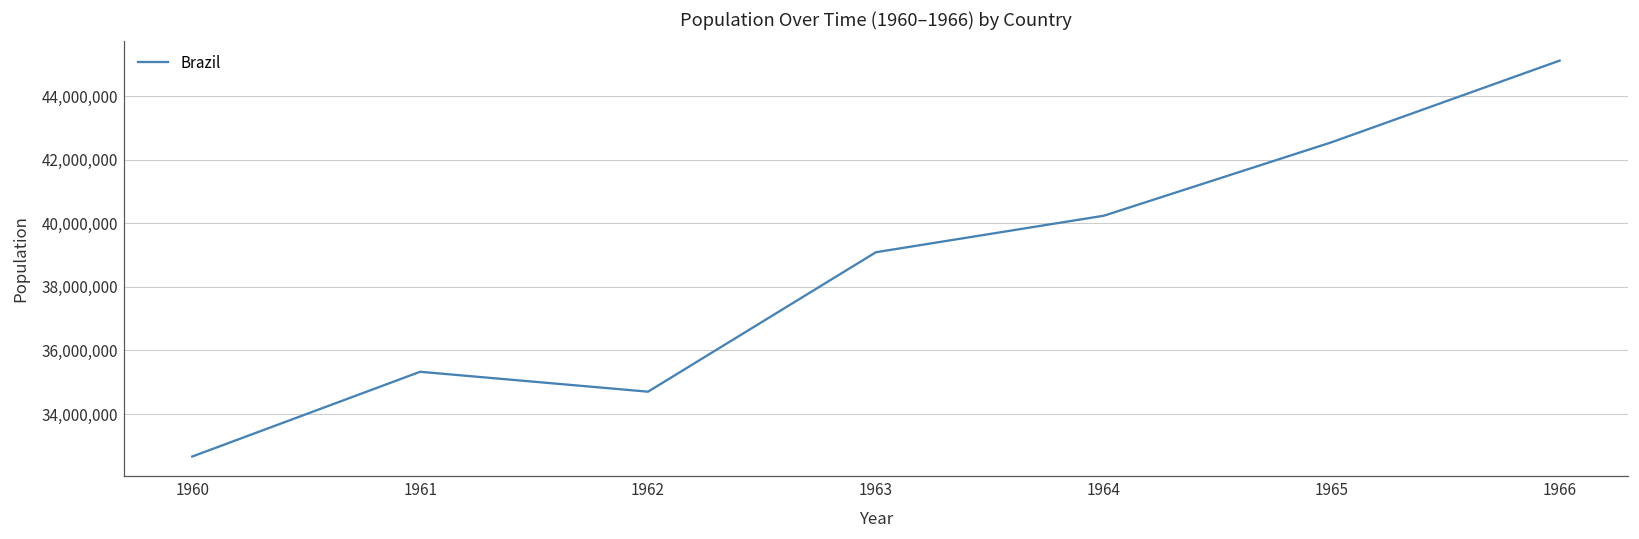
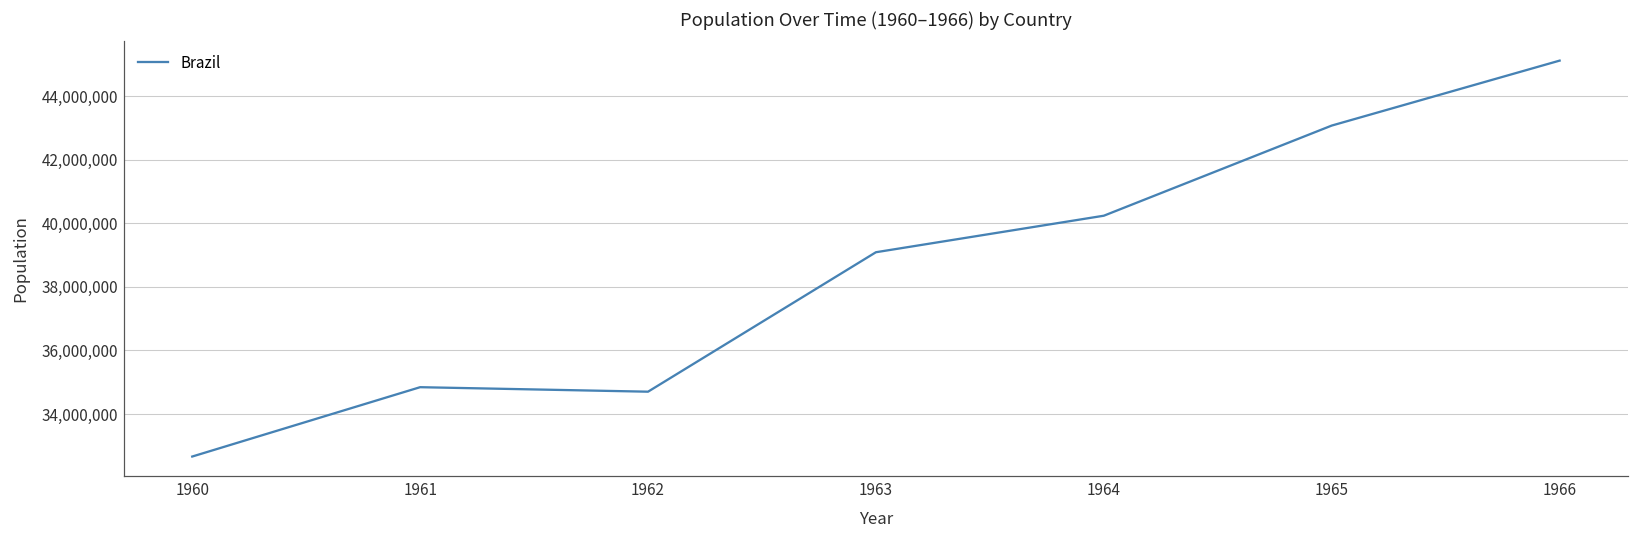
  {
    "1960": "32,700,000",
-   "1961": "35,300,000",
+   "1961": "34,800,000",
    "1962": "34,700,000",
    "1963": "39,100,000",
    "1964": "40,200,000",
-   "1965": "42,500,000",
+   "1965": "43,100,000",
    "1966": "45,100,000"
  }
